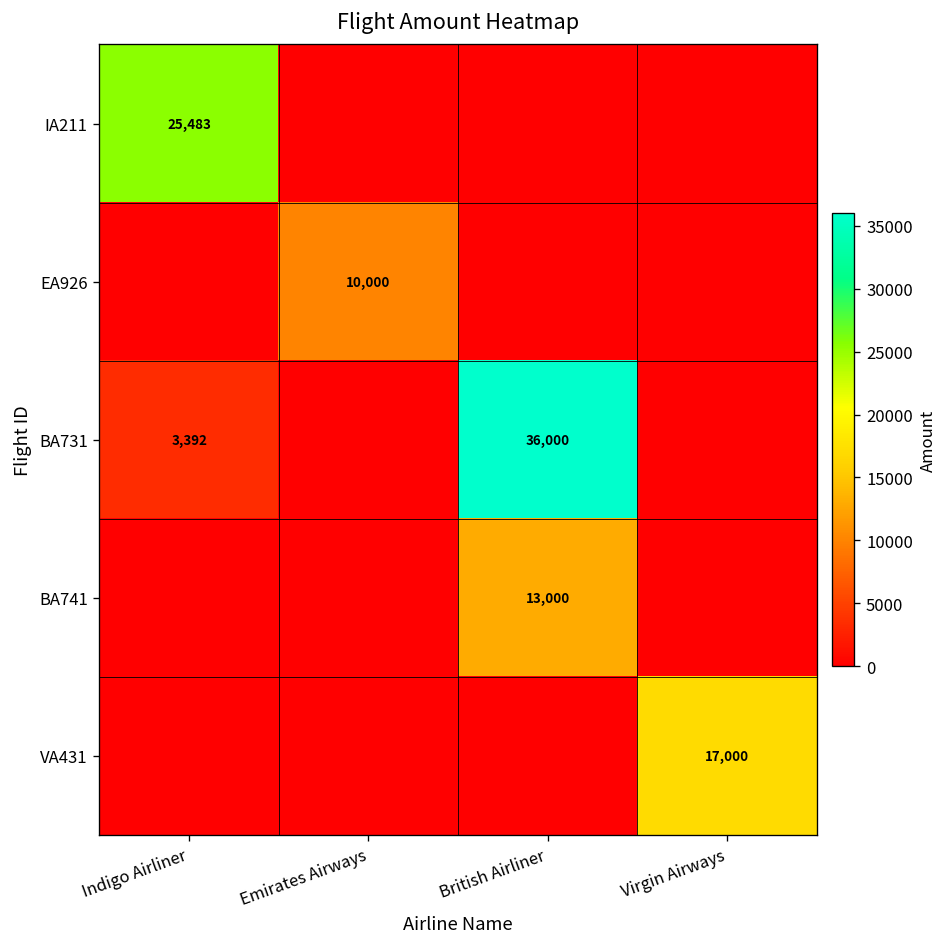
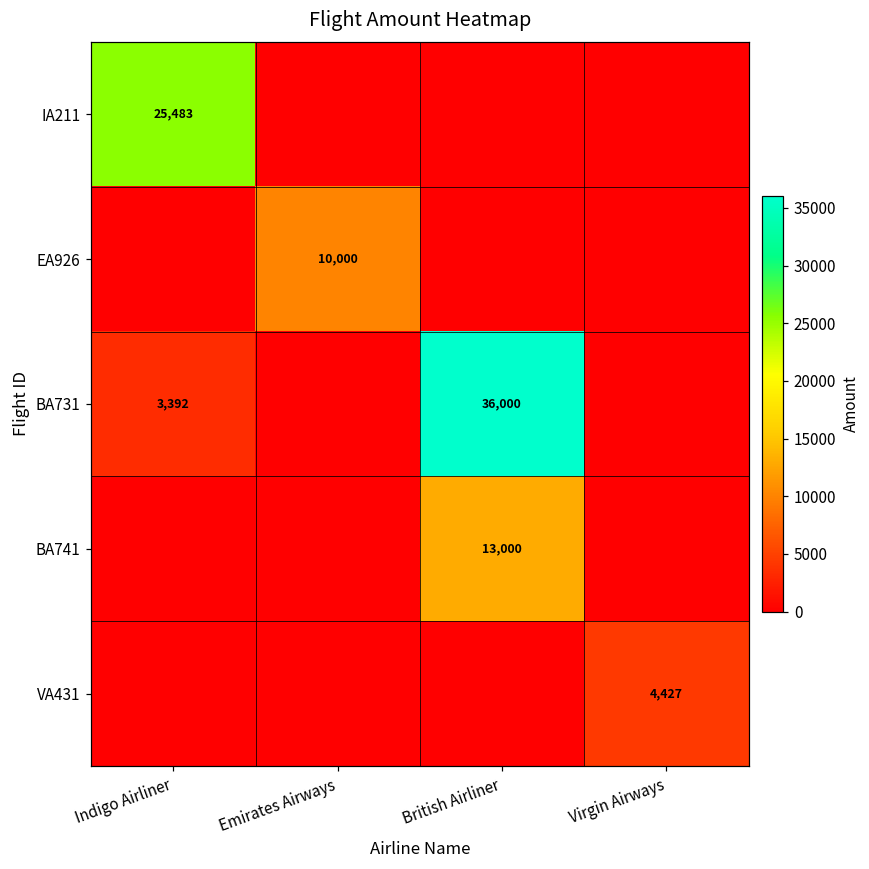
  {
    "IA211": {
      "Indigo Airliner": "25,483"
    },
    "EA926": {
      "Emirates Airways": "10,000"
    },
    "BA731": {
      "Indigo Airliner": "3,392",
      "British Airliner": "36,000"
    },
    "BA741": {
      "British Airliner": "13,000"
    },
    "VA431": {
-     "Virgin Airways": "17,000"
+     "Virgin Airways": "4,427"
    }
  }
